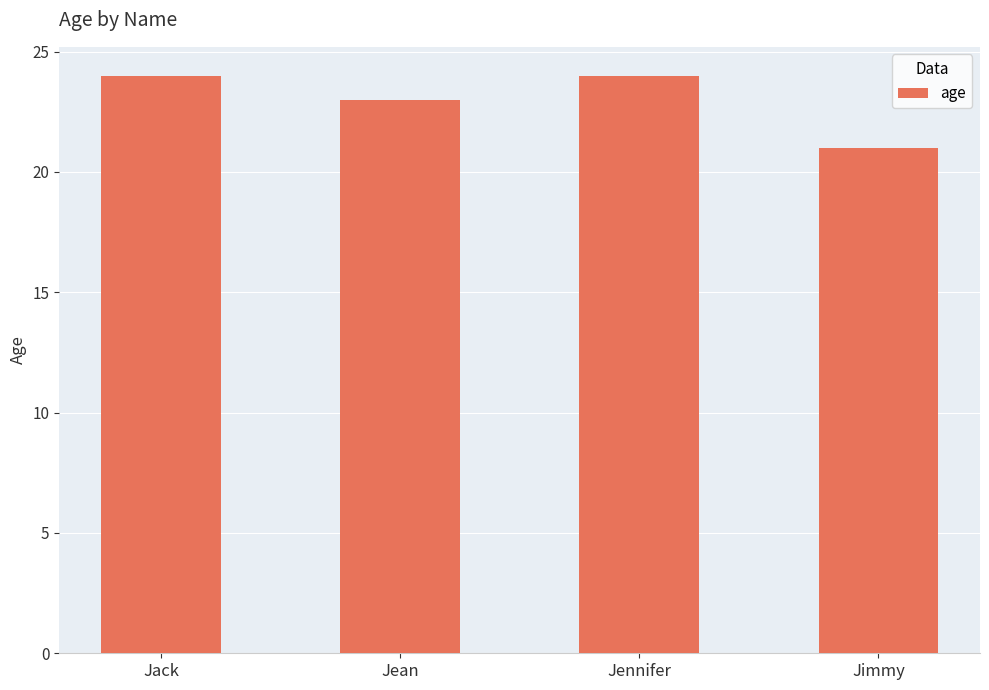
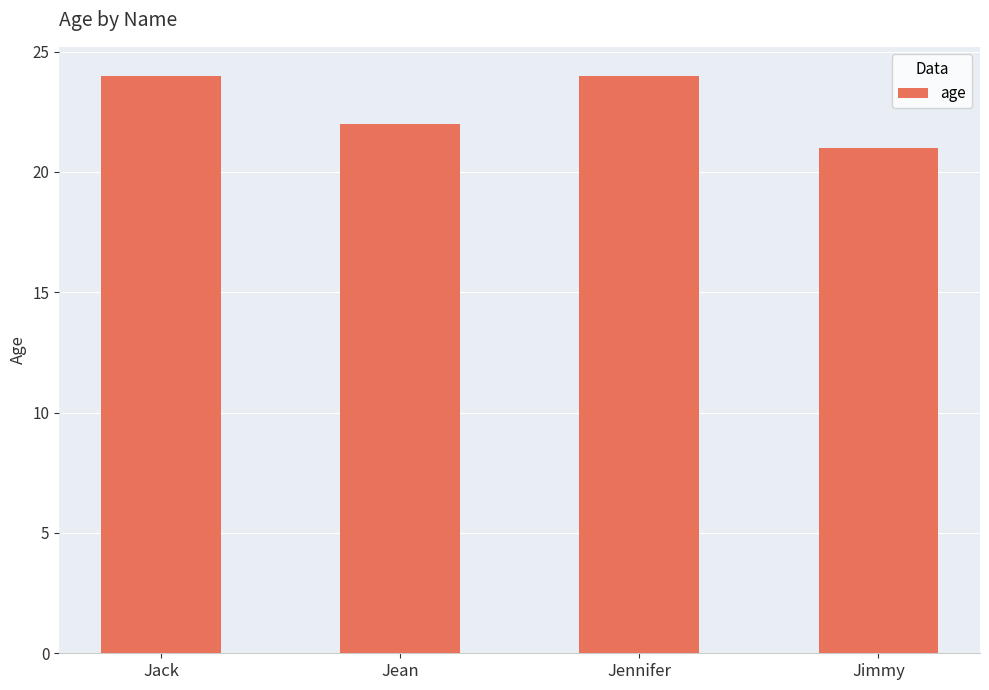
  {
    "Jack": 24,
-   "Jean": 23,
+   "Jean": 22,
    "Jennifer": 24,
    "Jimmy": 21
  }
